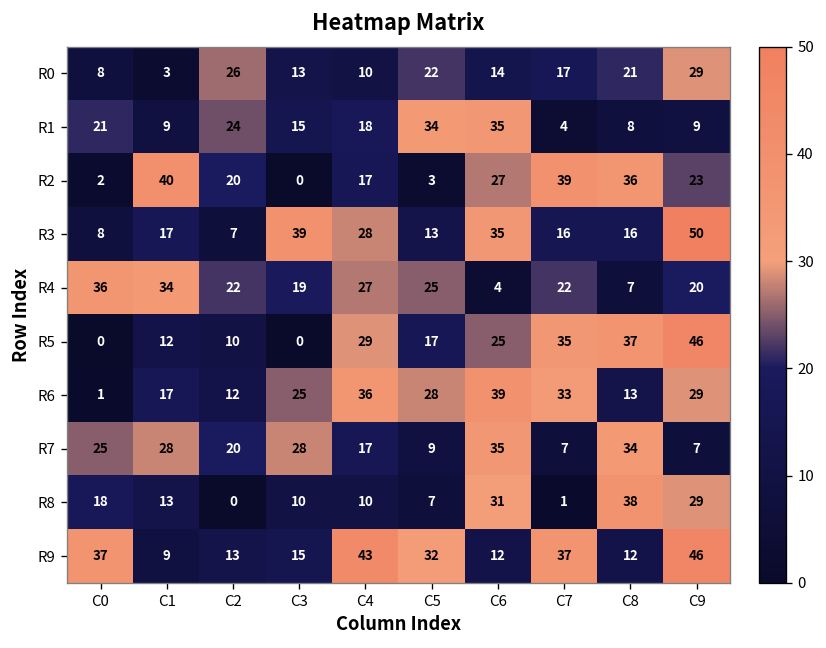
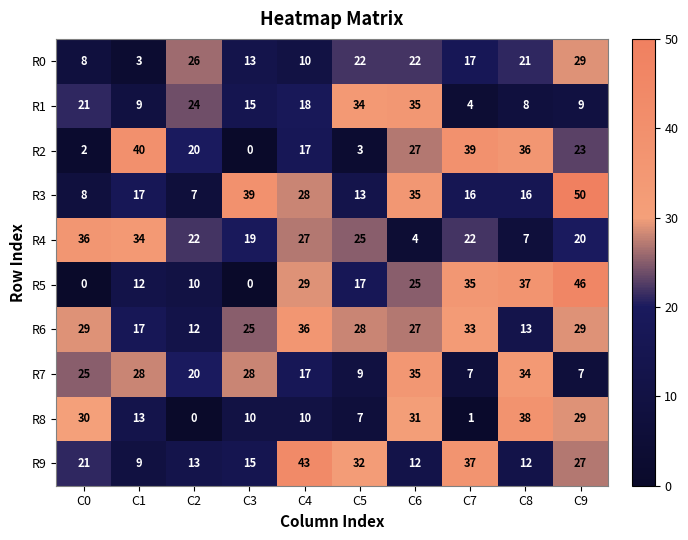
  {
    "R0": {
      "C0": 8,
      "C1": 3,
      "C2": 26,
      "C3": 13,
      "C4": 10,
      "C5": 22,
-     "C6": 14,
+     "C6": 22,
      "C7": 17,
      "C8": 21,
      "C9": 29
    },
    "R1": {
      "C0": 21,
      "C1": 9,
      "C2": 24,
      "C3": 15,
      "C4": 18,
      "C5": 34,
      "C6": 35,
      "C7": 4,
      "C8": 8,
      "C9": 9
    },
    "R2": {
      "C0": 2,
      "C1": 40,
      "C2": 20,
      "C3": 0,
      "C4": 17,
      "C5": 3,
      "C6": 27,
      "C7": 39,
      "C8": 36,
      "C9": 23
    },
    "R3": {
      "C0": 8,
      "C1": 17,
      "C2": 7,
      "C3": 39,
      "C4": 28,
      "C5": 13,
      "C6": 35,
      "C7": 16,
      "C8": 16,
      "C9": 50
    },
    "R4": {
      "C0": 36,
      "C1": 34,
      "C2": 22,
      "C3": 19,
      "C4": 27,
      "C5": 25,
      "C6": 4,
      "C7": 22,
      "C8": 7,
      "C9": 20
    },
    "R5": {
      "C0": 0,
      "C1": 12,
      "C2": 10,
      "C3": 0,
      "C4": 29,
      "C5": 17,
      "C6": 25,
      "C7": 35,
      "C8": 37,
      "C9": 46
    },
    "R6": {
-     "C0": 1,
+     "C0": 29,
      "C1": 17,
      "C2": 12,
      "C3": 25,
      "C4": 36,
      "C5": 28,
-     "C6": 39,
+     "C6": 27,
      "C7": 33,
      "C8": 13,
      "C9": 29
    },
    "R7": {
      "C0": 25,
      "C1": 28,
      "C2": 20,
      "C3": 28,
      "C4": 17,
      "C5": 9,
      "C6": 35,
      "C7": 7,
      "C8": 34,
      "C9": 7
    },
    "R8": {
-     "C0": 18,
+     "C0": 30,
      "C1": 13,
      "C2": 0,
      "C3": 10,
      "C4": 10,
      "C5": 7,
      "C6": 31,
      "C7": 1,
      "C8": 38,
      "C9": 29
    },
    "R9": {
-     "C0": 37,
+     "C0": 21,
      "C1": 9,
      "C2": 13,
      "C3": 15,
      "C4": 43,
      "C5": 32,
      "C6": 12,
      "C7": 37,
      "C8": 12,
-     "C9": 46
+     "C9": 27
    }
  }
